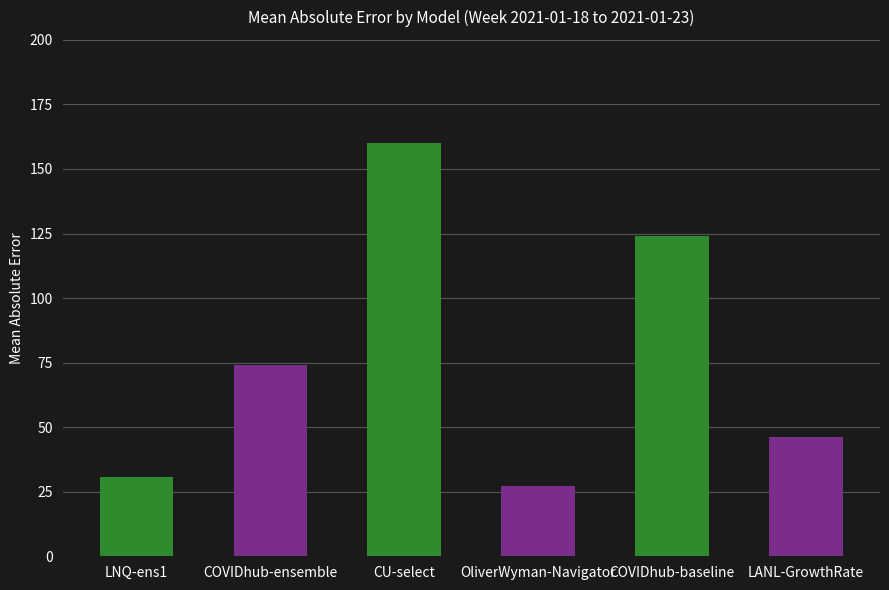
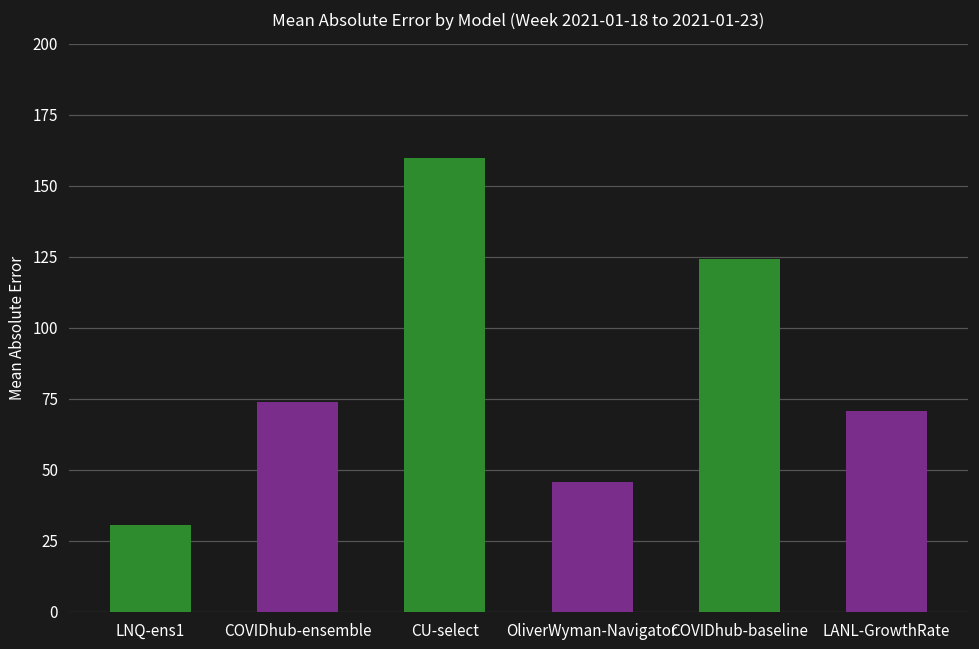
  {
    "LNQ-ens1": 31,
    "COVIDhub-ensemble": 74,
    "CU-select": 160,
-   "OliverWyman-Navigator": 27,
+   "OliverWyman-Navigator": 46,
    "COVIDhub-baseline": 124,
-   "LANL-GrowthRate": 46
+   "LANL-GrowthRate": 71
  }
